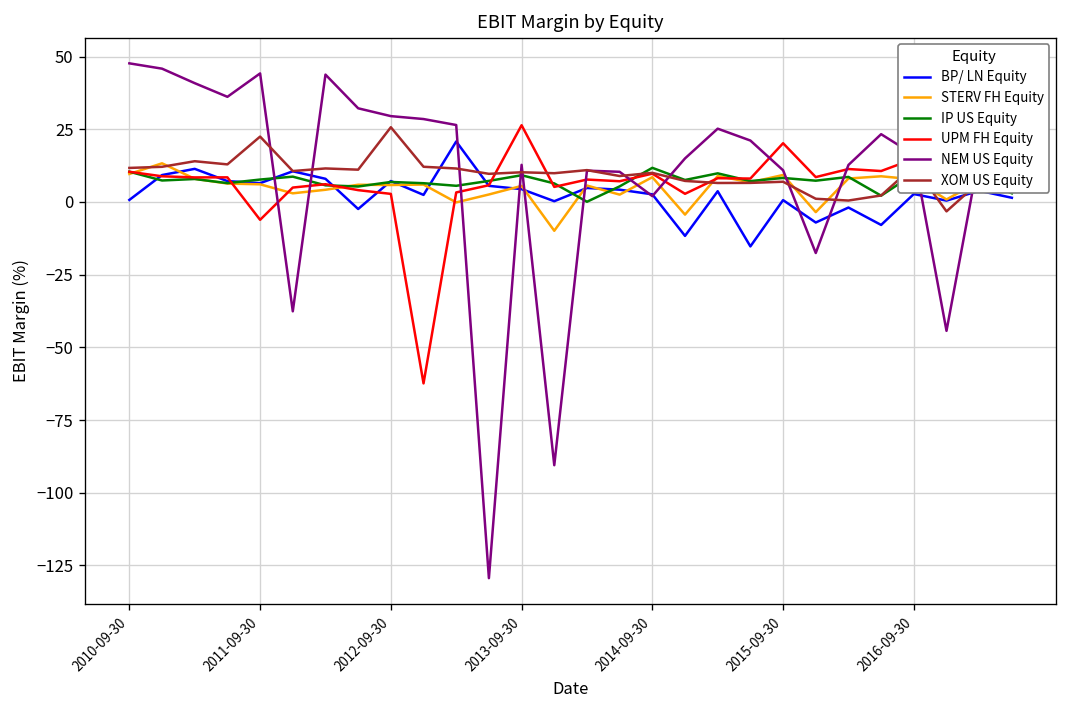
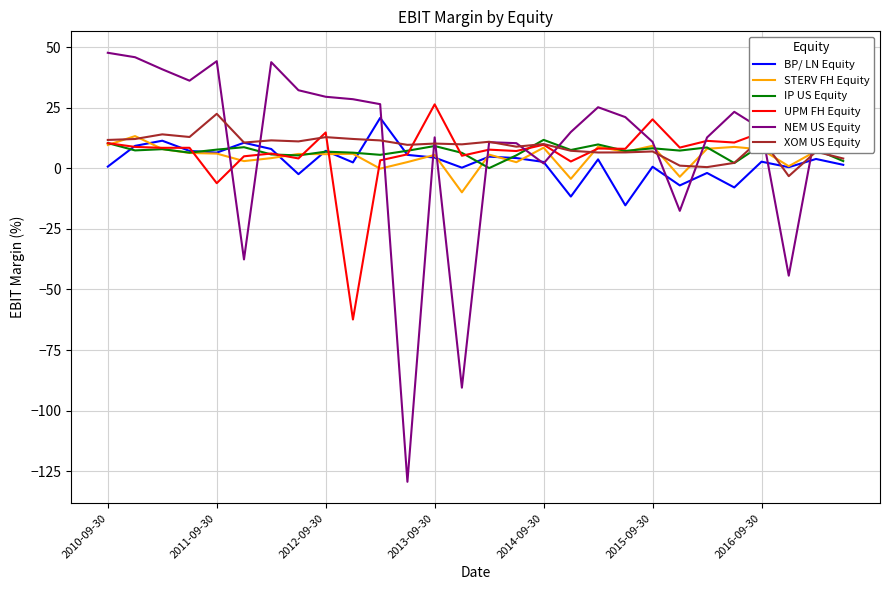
  {
    "BP/ LN Equity": {
      "2010-09-30": 1,
      "2013-09-30": 4,
      "2015-09-30": 1,
      "2016-09-30": 3
    },
    "STERV FH Equity": {
      "2012-09-30": 6,
      "2013-09-30": 6,
      "2014-09-30": 9
    },
    "IP US Equity": {
      "2011-09-30": 8,
      "2014-09-30": 12
    },
    "UPM FH Equity": {
      "2011-09-30": -6,
-     "2012-09-30": 3,
+     "2012-09-30": 15,
      "2013-09-30": 26,
      "2015-09-30": 20
    },
    "NEM US Equity": {
      "2010-09-30": 48,
      "2011-09-30": 44,
      "2012-09-30": 30,
      "2013-09-30": 13,
      "2015-09-30": 11
    },
    "XOM US Equity": {
      "2010-09-30": 12,
      "2011-09-30": 22,
-     "2012-09-30": 26,
+     "2012-09-30": 13,
      "2015-09-30": 7
    }
  }
